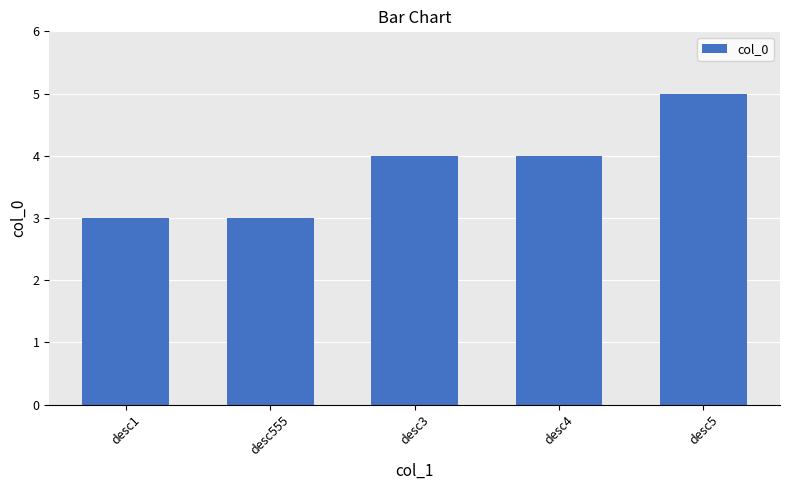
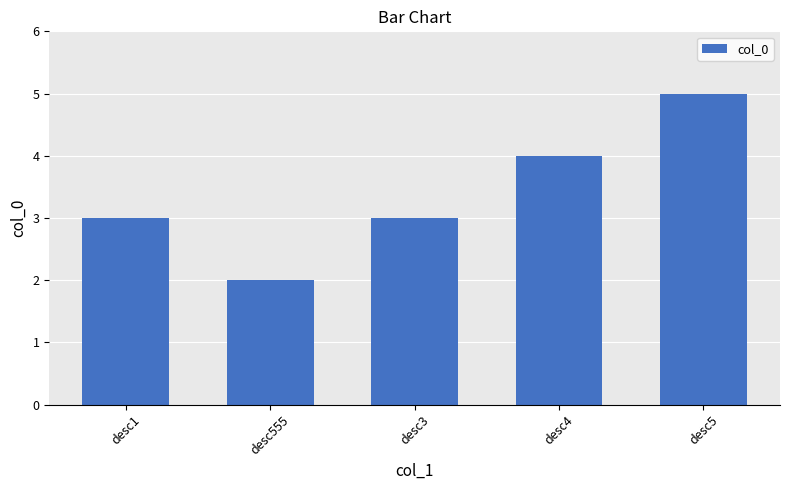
  {
    "desc1": 3,
-   "desc555": 3,
-   "desc3": 4,
+   "desc555": 2,
+   "desc3": 3,
    "desc4": 4,
    "desc5": 5
  }
